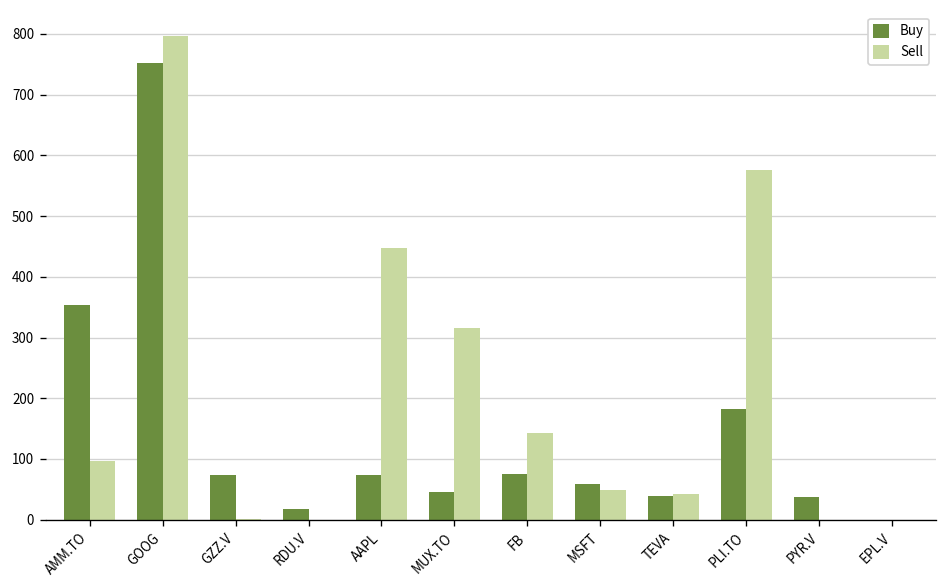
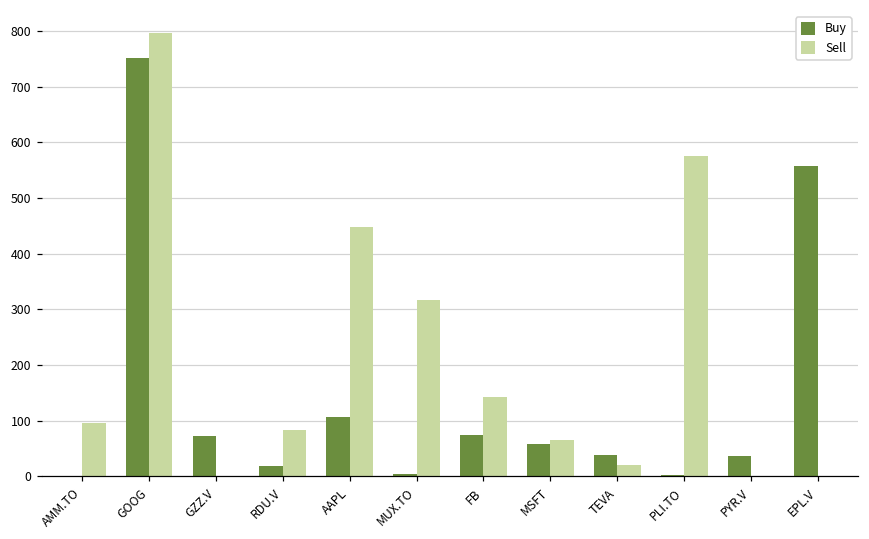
  {
    "Buy": {
-     "AMM.TO": 350,
+     "AMM.TO": 0,
      "GOOG": 750,
      "GZZ.V": 70,
      "RDU.V": 20,
-     "AAPL": 70,
-     "MUX.TO": 50,
+     "AAPL": 110,
+     "MUX.TO": 0,
      "FB": 70,
      "MSFT": 60,
      "TEVA": 40,
-     "PLI.TO": 180,
+     "PLI.TO": 0,
      "PYR.V": 40,
-     "EPL.V": 0
+     "EPL.V": 560
    },
    "Sell": {
      "AMM.TO": 100,
      "GOOG": 800,
-     "RDU.V": 0,
+     "RDU.V": 80,
      "AAPL": 450,
      "MUX.TO": 320,
      "FB": 140,
-     "MSFT": 50,
-     "TEVA": 40,
+     "MSFT": 70,
+     "TEVA": 20,
      "PLI.TO": 580
    }
  }
